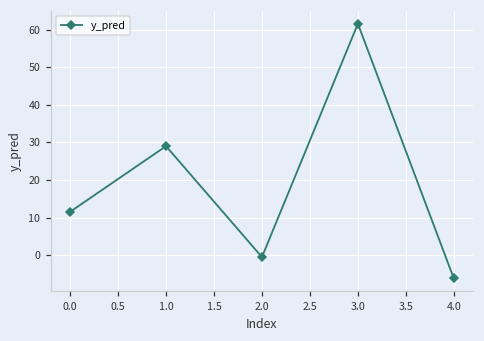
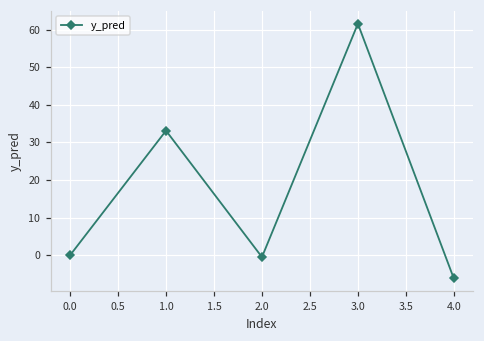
  {
-   "0.0": 12,
-   "1.0": 29,
+   "0.0": 0,
+   "1.0": 33,
    "2.0": 0,
    "3.0": 62,
    "4.0": -6
  }
